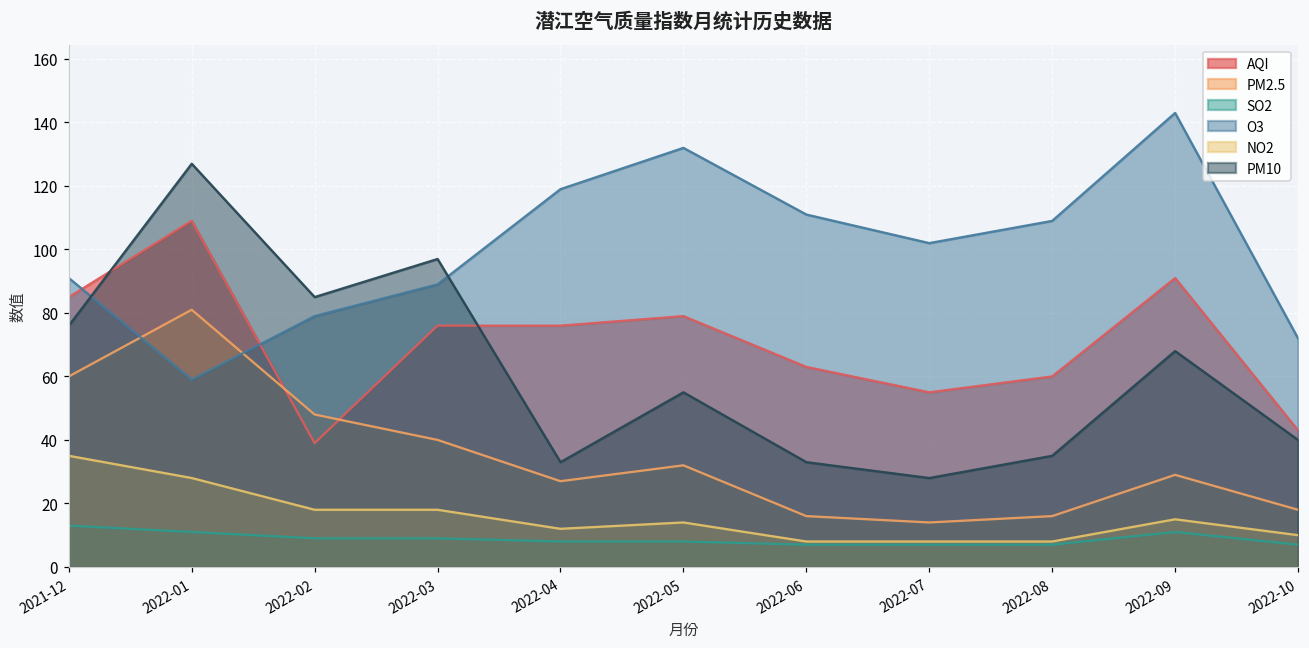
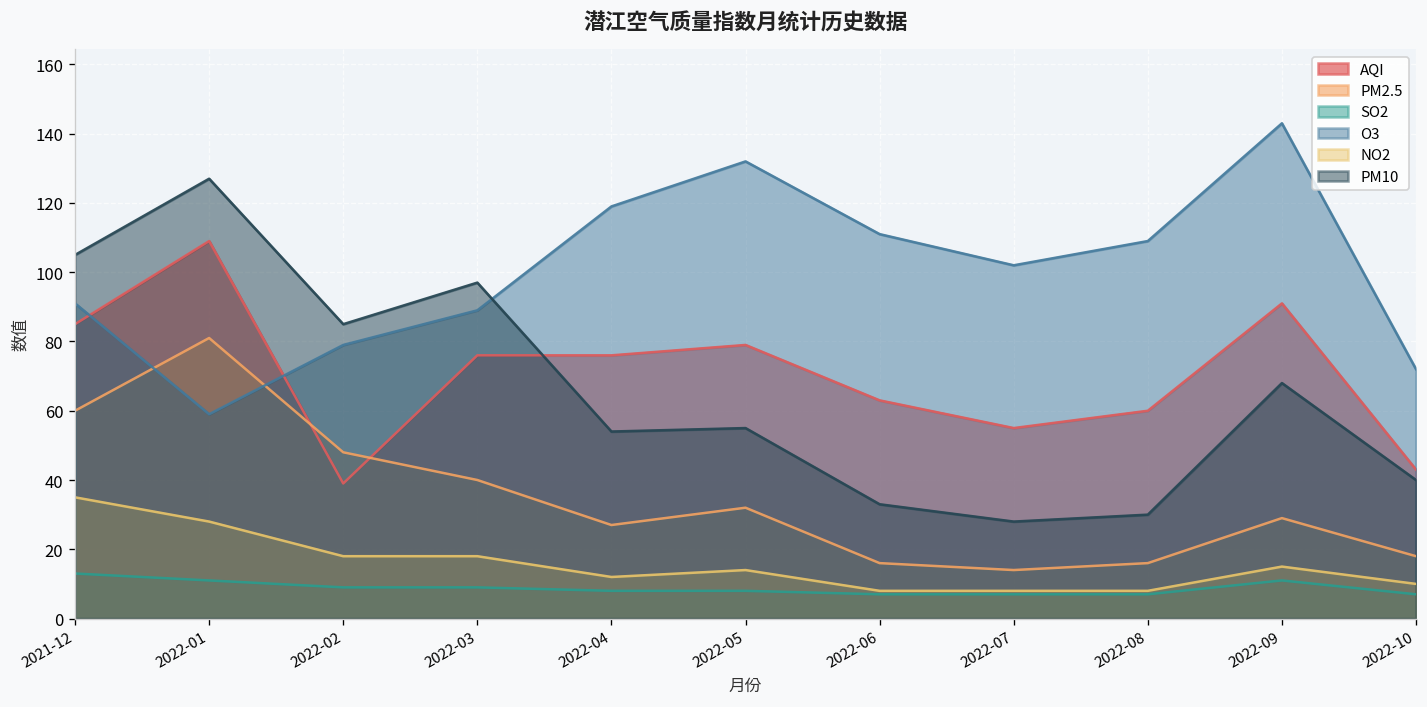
  {
    "AQI": {
      "2021-12": 85,
      "2022-01": 109,
      "2022-02": 39,
      "2022-03": 76,
      "2022-04": 76,
      "2022-05": 79,
      "2022-06": 63,
      "2022-07": 55,
      "2022-08": 60,
      "2022-09": 91,
      "2022-10": 43
    },
    "PM10": {
-     "2021-12": 76,
+     "2021-12": 105,
      "2022-01": 127,
      "2022-02": 85,
      "2022-03": 97,
-     "2022-04": 33,
+     "2022-04": 54,
      "2022-05": 55,
      "2022-06": 33,
      "2022-07": 28,
-     "2022-08": 35,
+     "2022-08": 30,
      "2022-09": 68,
      "2022-10": 40
    }
  }
